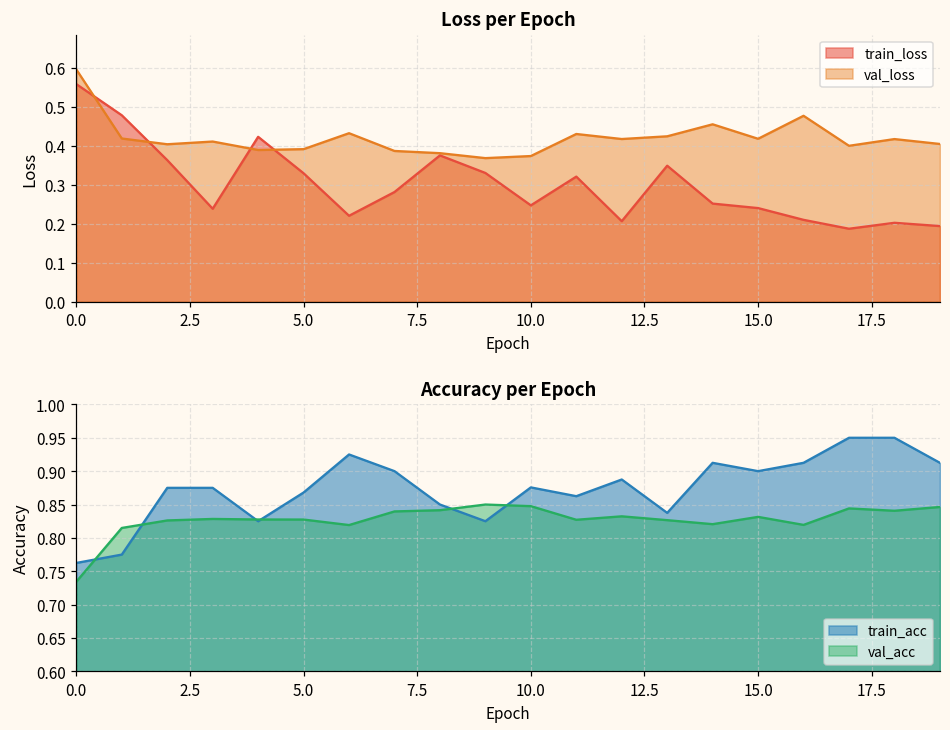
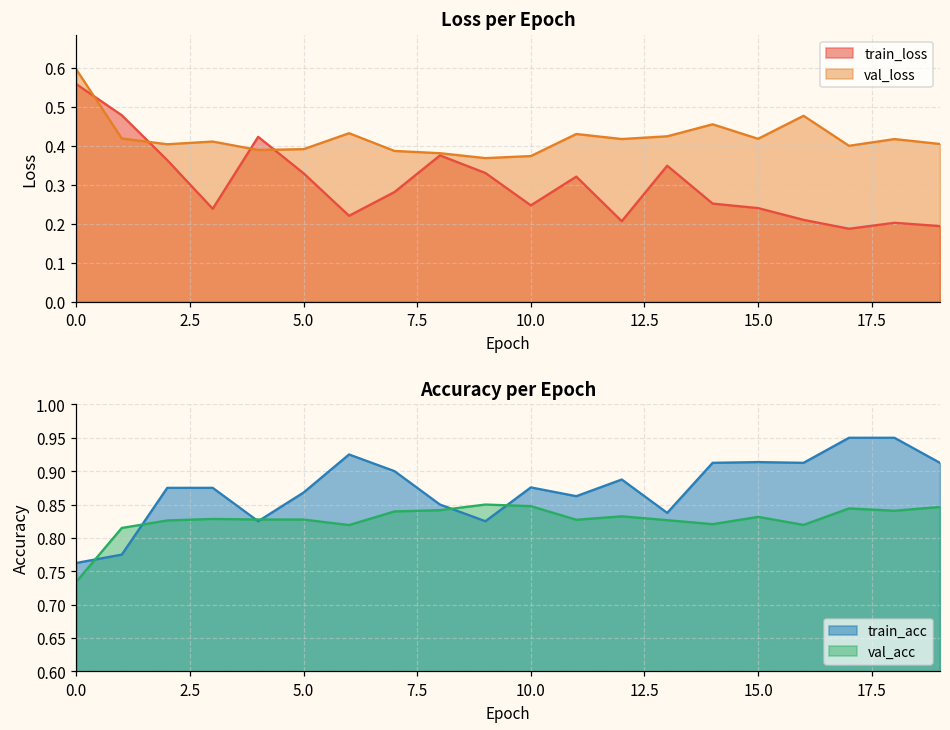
  {
    "Accuracy per Epoch": {
      "train_acc": {
        "0.0": 0.76,
        "5.0": 0.87,
        "10.0": 0.88,
-       "15.0": 0.90
+       "15.0": 0.91
      },
      "val_acc": {
        "0.0": 0.73,
        "5.0": 0.83,
        "10.0": 0.85,
        "15.0": 0.83
      }
    }
  }
